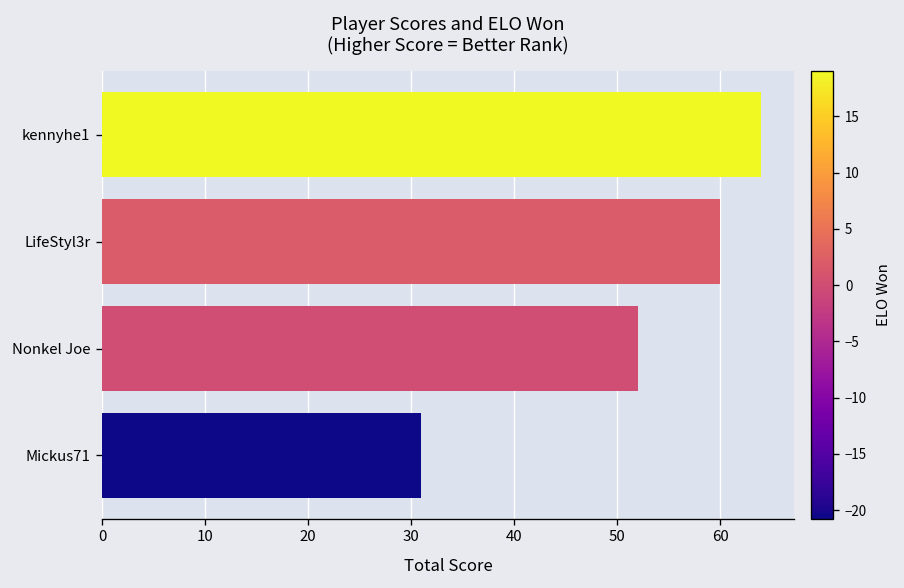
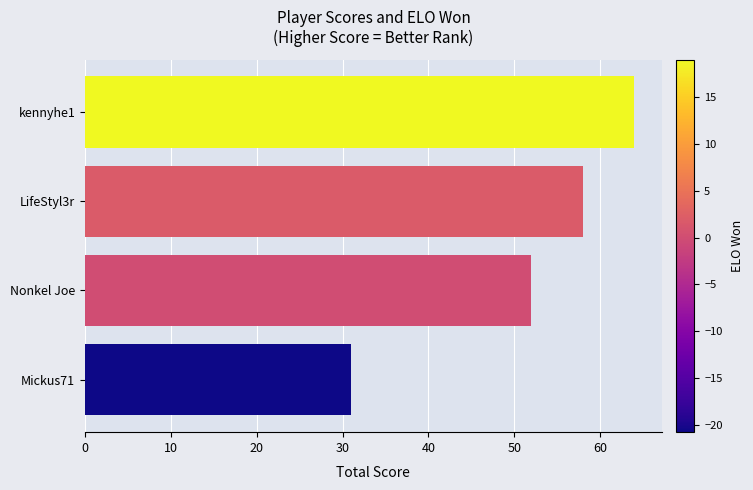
  {
    "kennyhe1": 64,
-   "LifeStyl3r": 60,
+   "LifeStyl3r": 58,
    "Nonkel Joe": 52,
    "Mickus71": 31
  }
